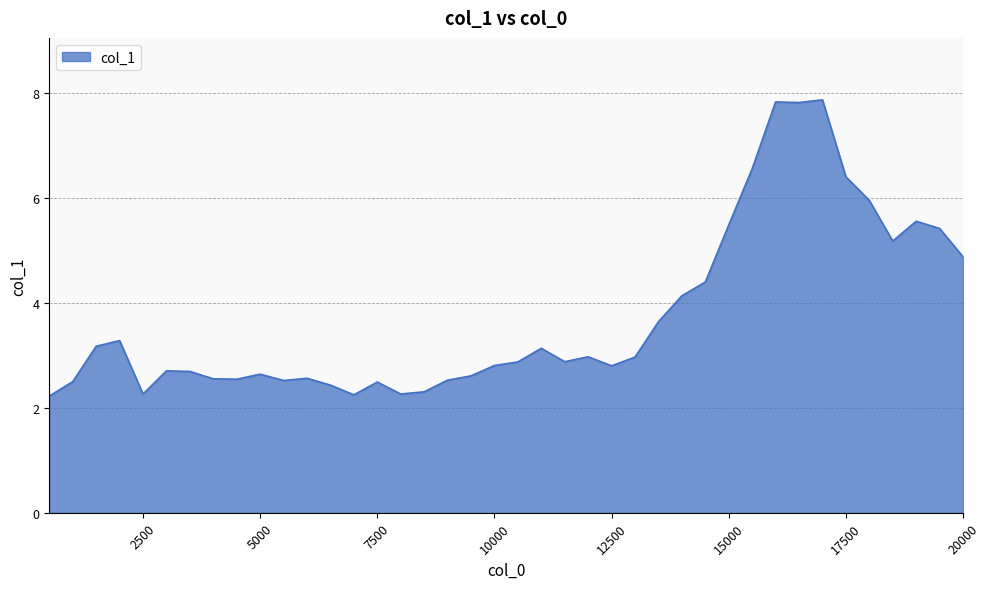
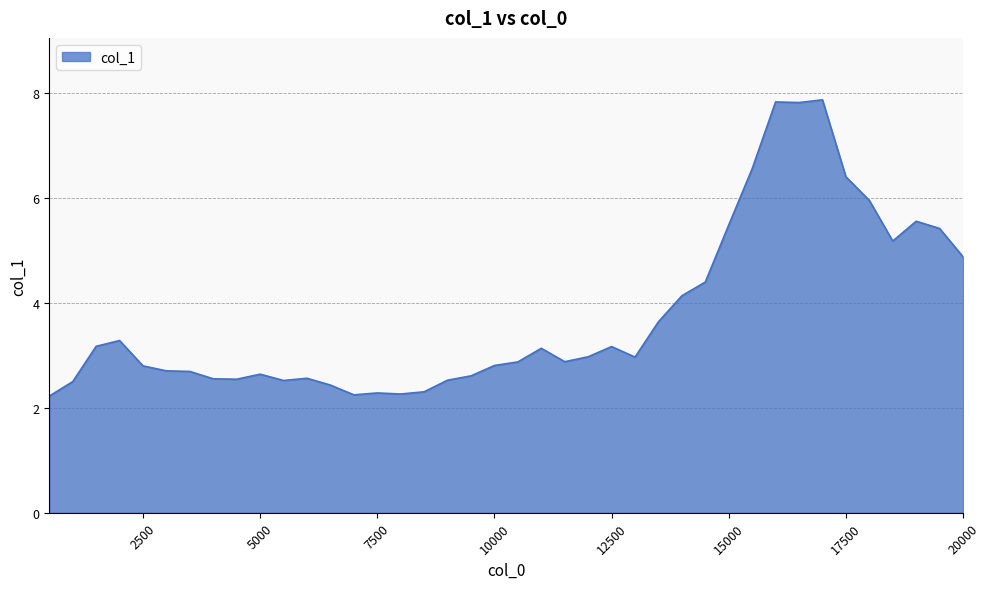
  {
-   "2500": 2.3,
+   "2500": 2.8,
    "5000": 2.6,
-   "7500": 2.5,
+   "7500": 2.3,
    "10000": 2.8,
-   "12500": 2.8,
+   "12500": 3.2,
    "15000": 5.5,
    "17500": 6.4,
    "20000": 4.9
  }
